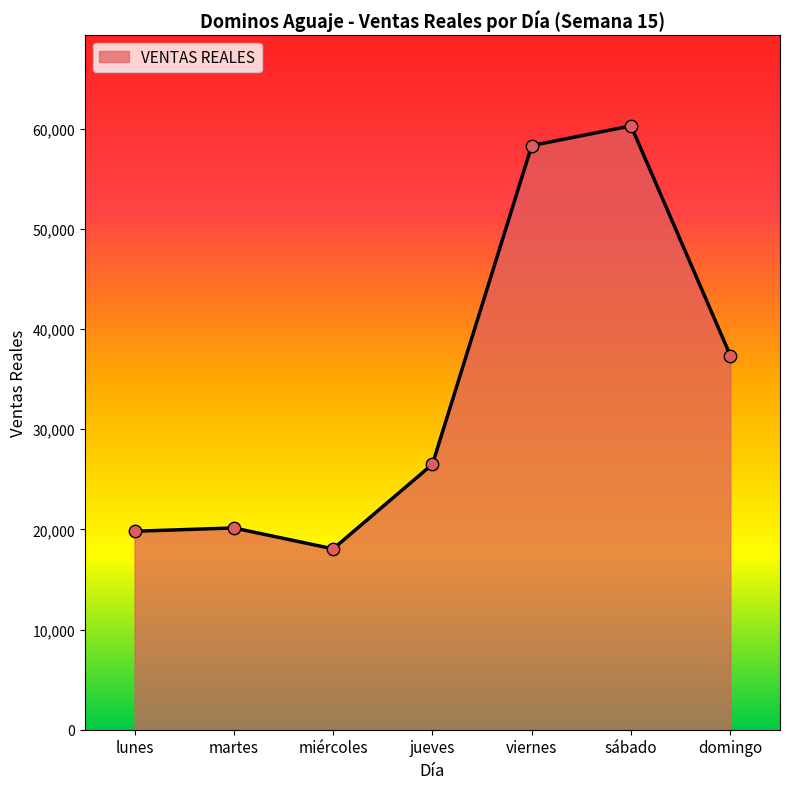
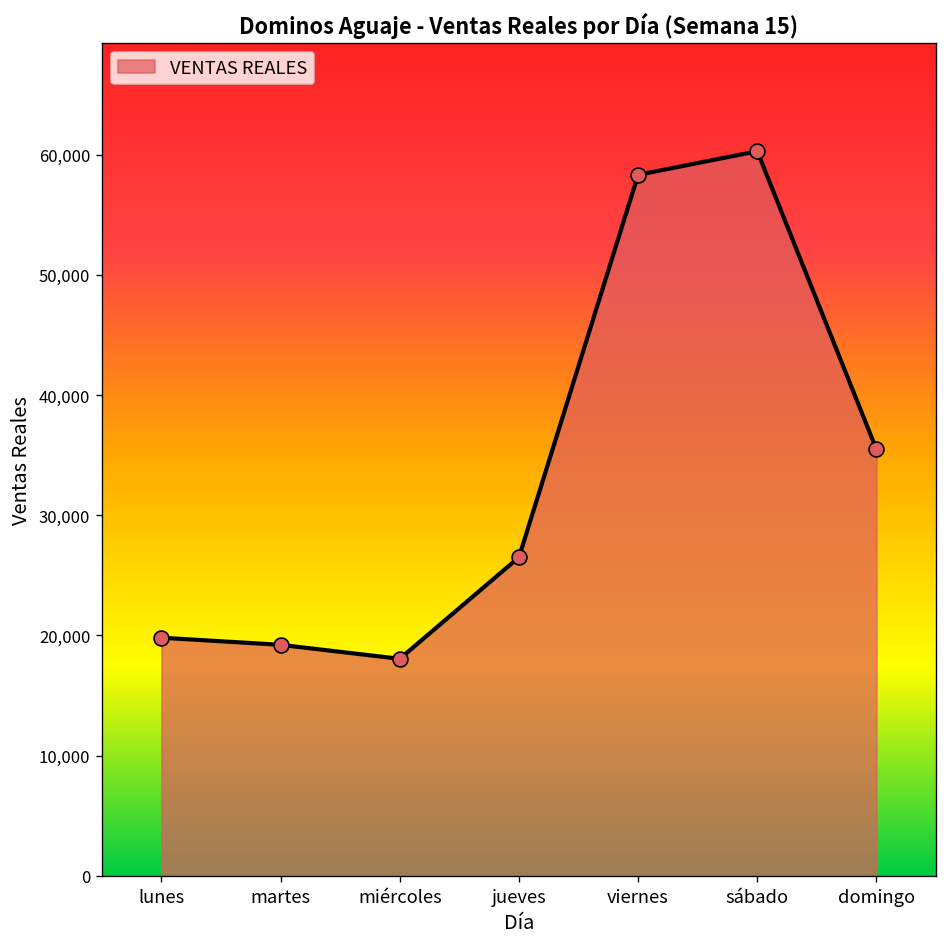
  {
    "lunes": "19,800",
-   "martes": "20,100",
+   "martes": "19,200",
    "miércoles": "18,100",
    "jueves": "26,500",
    "viernes": "58,300",
    "sábado": "60,300",
-   "domingo": "37,400"
+   "domingo": "35,500"
  }
